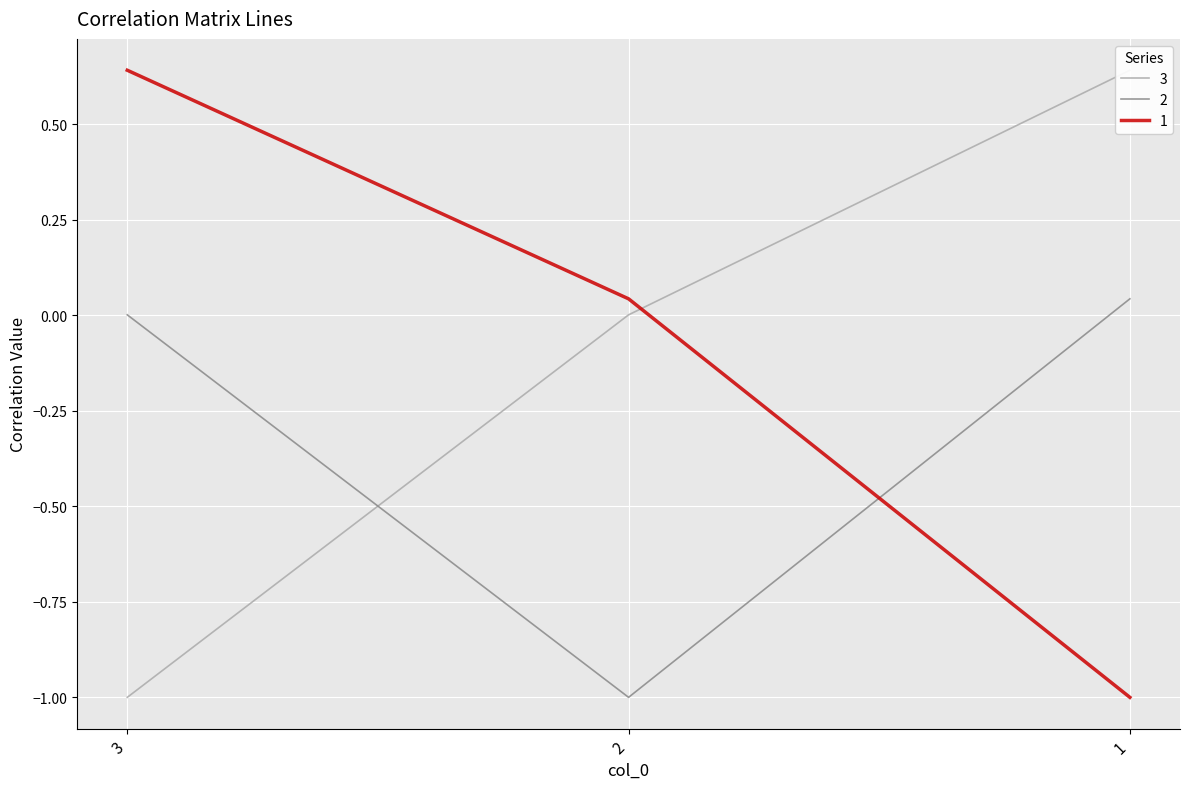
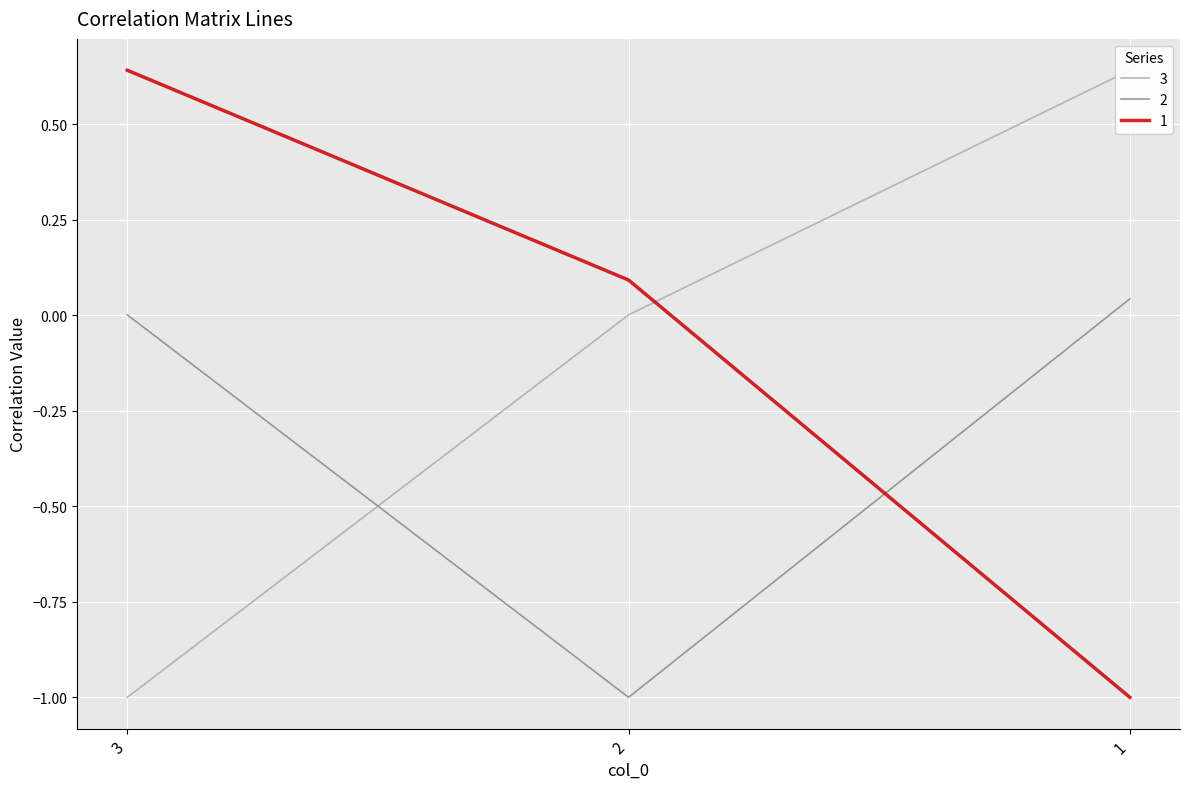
  {
    "1": {
      "3": 0.64,
-     "2": 0.04,
+     "2": 0.09,
      "1": -1.00
    }
  }
